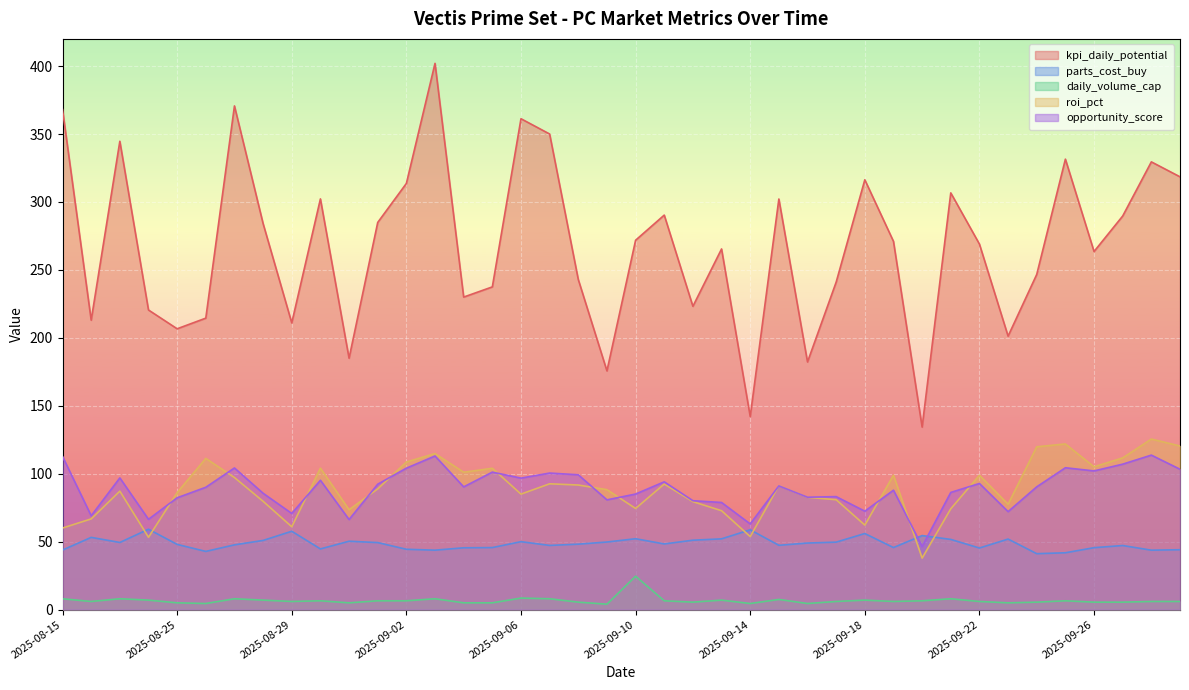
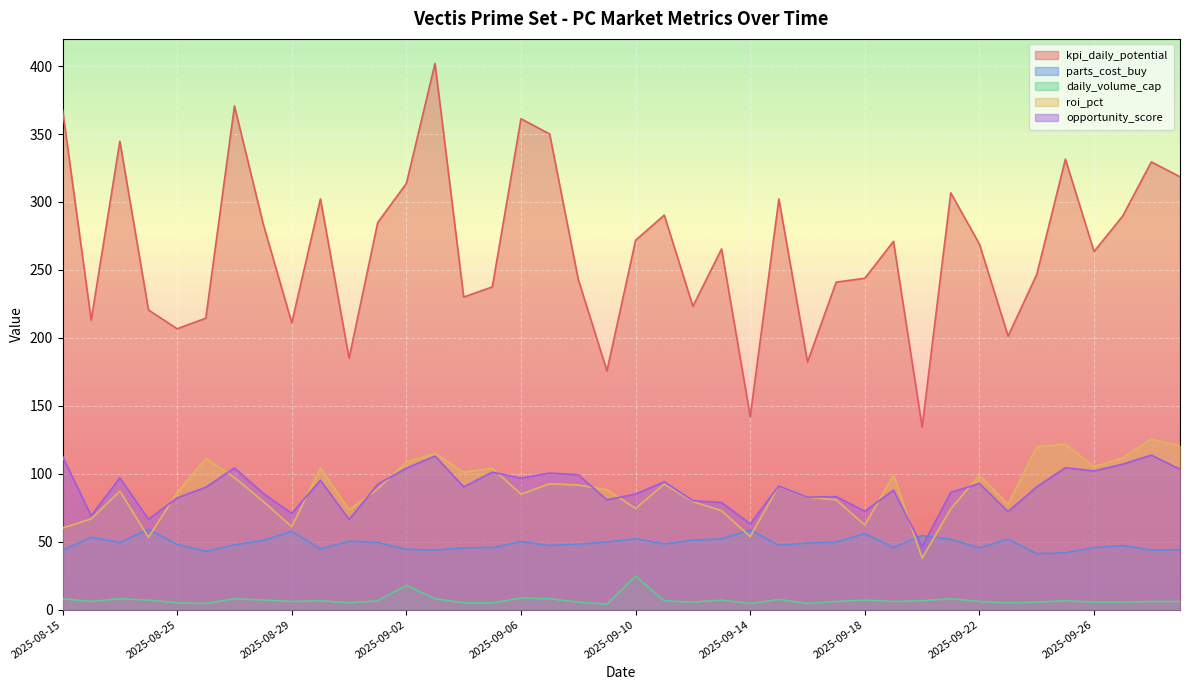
  {
    "kpi_daily_potential": {
      "2025-08-15": 368,
      "2025-08-25": 207,
      "2025-08-29": 211,
      "2025-09-02": 314,
      "2025-09-06": 361,
      "2025-09-10": 272,
      "2025-09-14": 142,
-     "2025-09-18": 316,
+     "2025-09-18": 244,
      "2025-09-22": 269,
      "2025-09-26": 264
    },
    "daily_volume_cap": {
      "2025-08-15": 8,
      "2025-08-25": 5,
      "2025-08-29": 6,
-     "2025-09-02": 7,
+     "2025-09-02": 18,
      "2025-09-06": 9,
      "2025-09-10": 25,
      "2025-09-14": 5,
      "2025-09-18": 7,
      "2025-09-22": 6,
      "2025-09-26": 6
    },
    "roi_pct": {
      "2025-08-15": 60,
      "2025-08-25": 86,
      "2025-08-29": 61,
      "2025-09-02": 109,
      "2025-09-06": 85,
      "2025-09-10": 74,
      "2025-09-14": 54,
      "2025-09-18": 62,
      "2025-09-22": 99,
      "2025-09-26": 105
    }
  }
